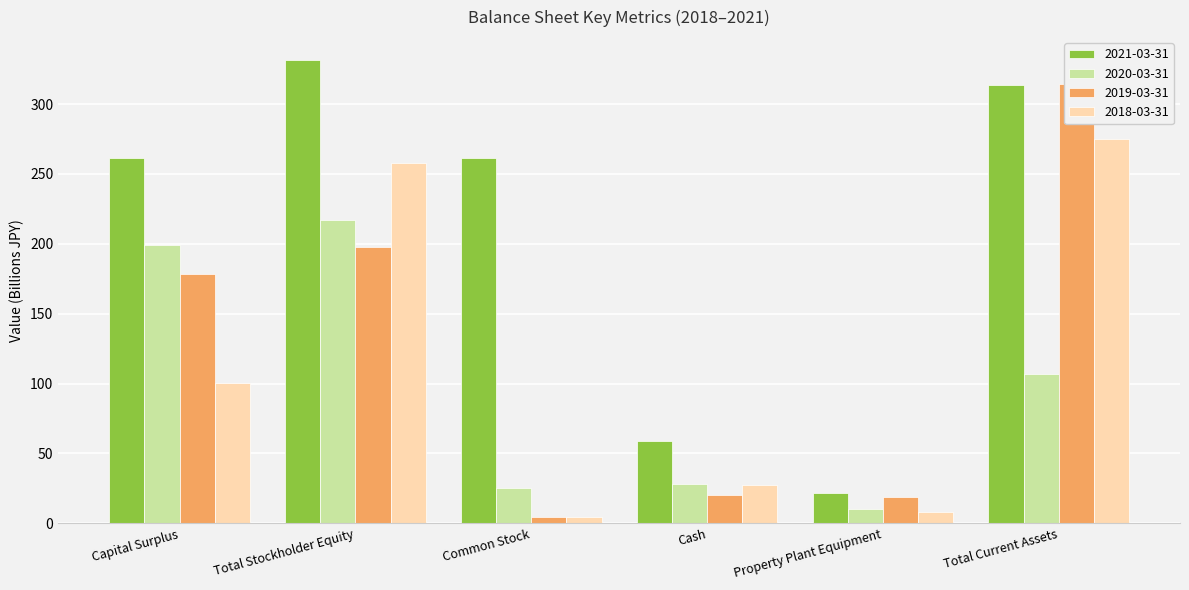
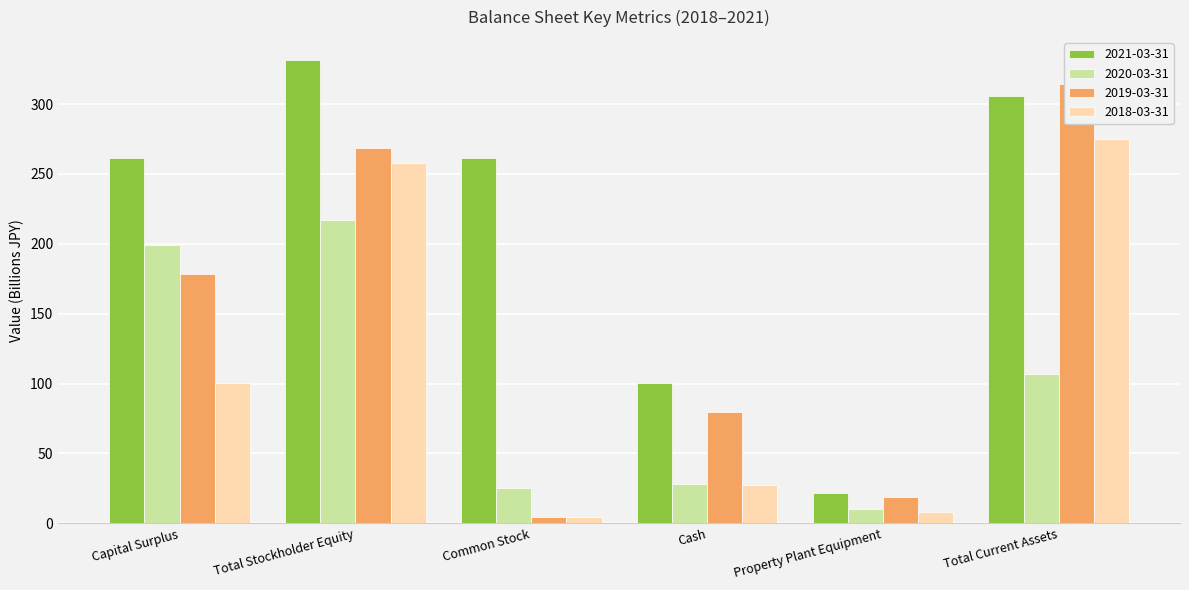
  {
    "2021-03-31": {
      "Capital Surplus": 262,
      "Total Stockholder Equity": 331,
      "Common Stock": 261,
-     "Cash": 59,
+     "Cash": 100,
      "Property Plant Equipment": 22,
-     "Total Current Assets": 314
+     "Total Current Assets": 306
    },
    "2019-03-31": {
      "Capital Surplus": 179,
-     "Total Stockholder Equity": 198,
+     "Total Stockholder Equity": 269,
      "Common Stock": 5,
-     "Cash": 21,
+     "Cash": 80,
      "Property Plant Equipment": 19
    }
  }
